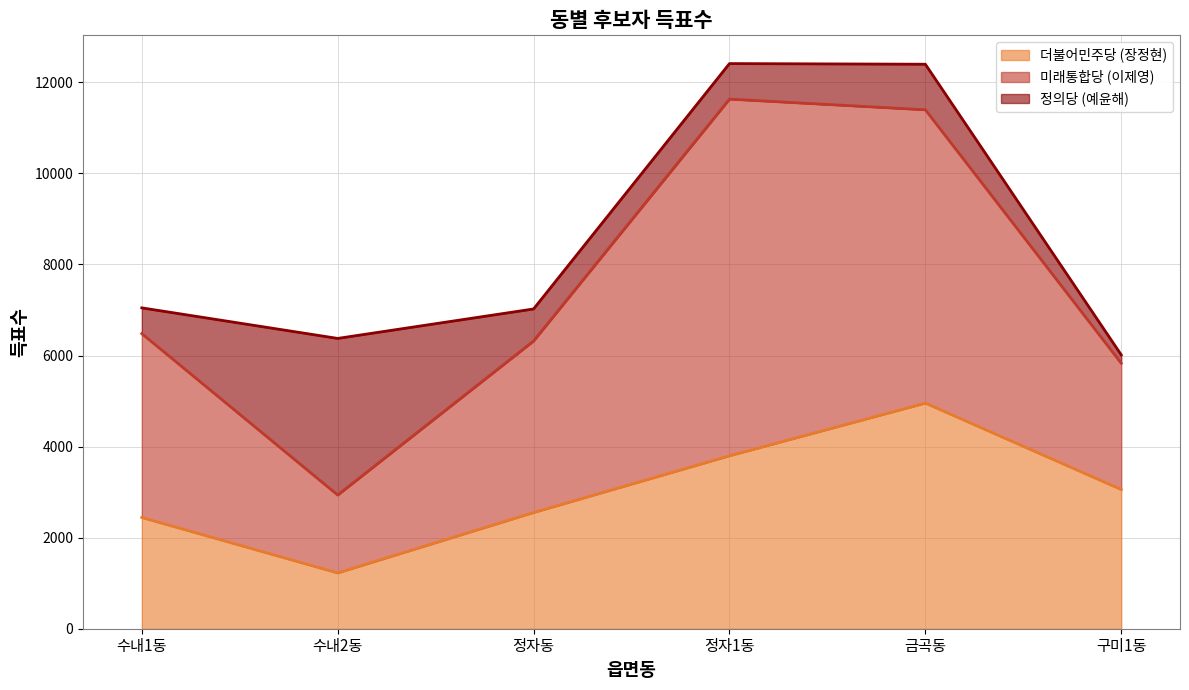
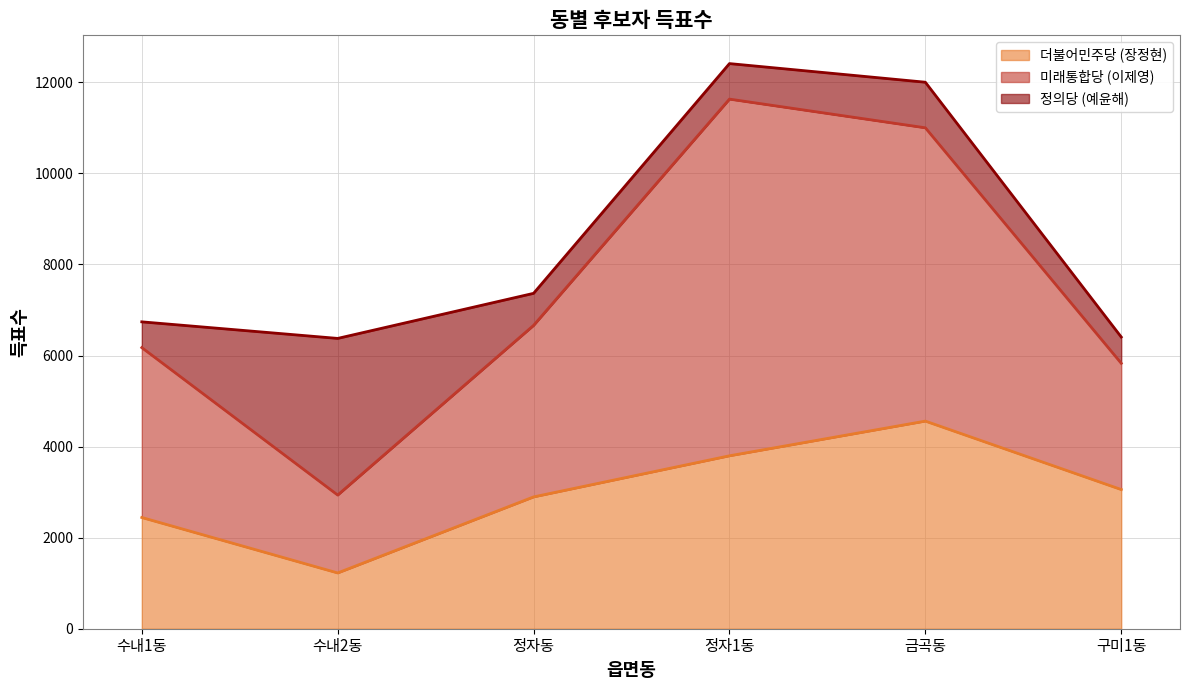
  {
    "더불어민주당 (장정현)": {
      "수내1동": 2400,
      "수내2동": 1200,
-     "정자동": 2600,
+     "정자동": 2900,
      "정자1동": 3800,
-     "금곡동": 5000,
+     "금곡동": 4600,
      "구미1동": 3100
    },
    "미래통합당 (이제영)": {
-     "수내1동": 4000,
+     "수내1동": 3700,
      "수내2동": 1700,
      "정자동": 3800,
      "정자1동": 7800,
      "금곡동": 6400,
      "구미1동": 2800
    },
    "정의당 (예윤해)": {
      "수내1동": 600,
      "수내2동": 3400,
      "정자동": 700,
      "정자1동": 800,
      "금곡동": 1000,
-     "구미1동": 200
+     "구미1동": 600
    }
  }
